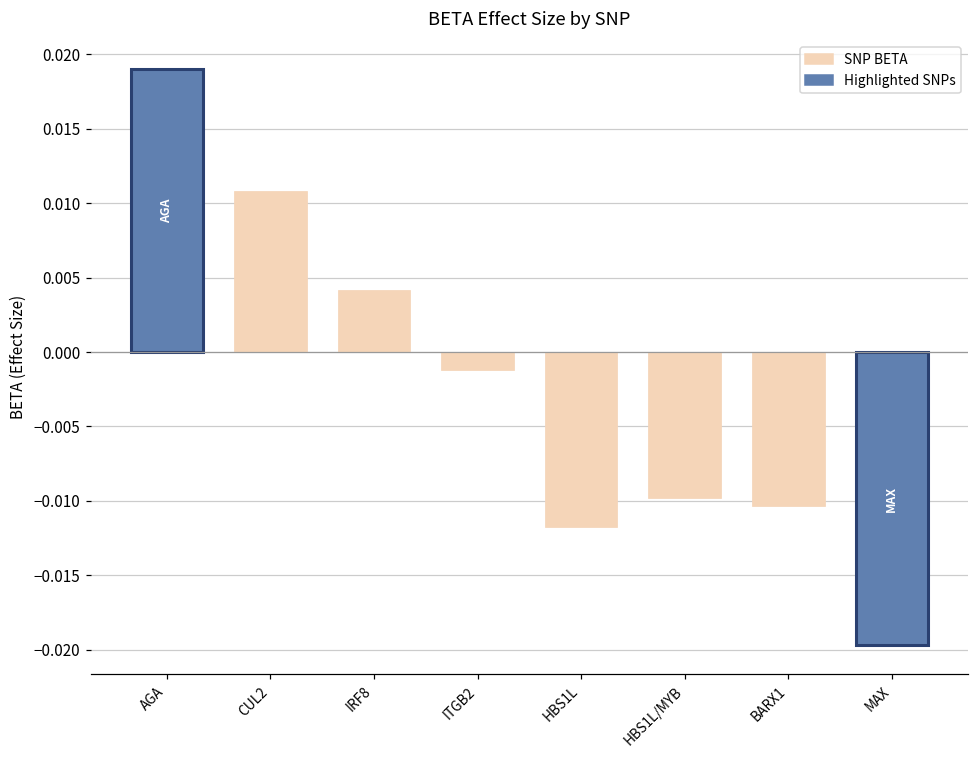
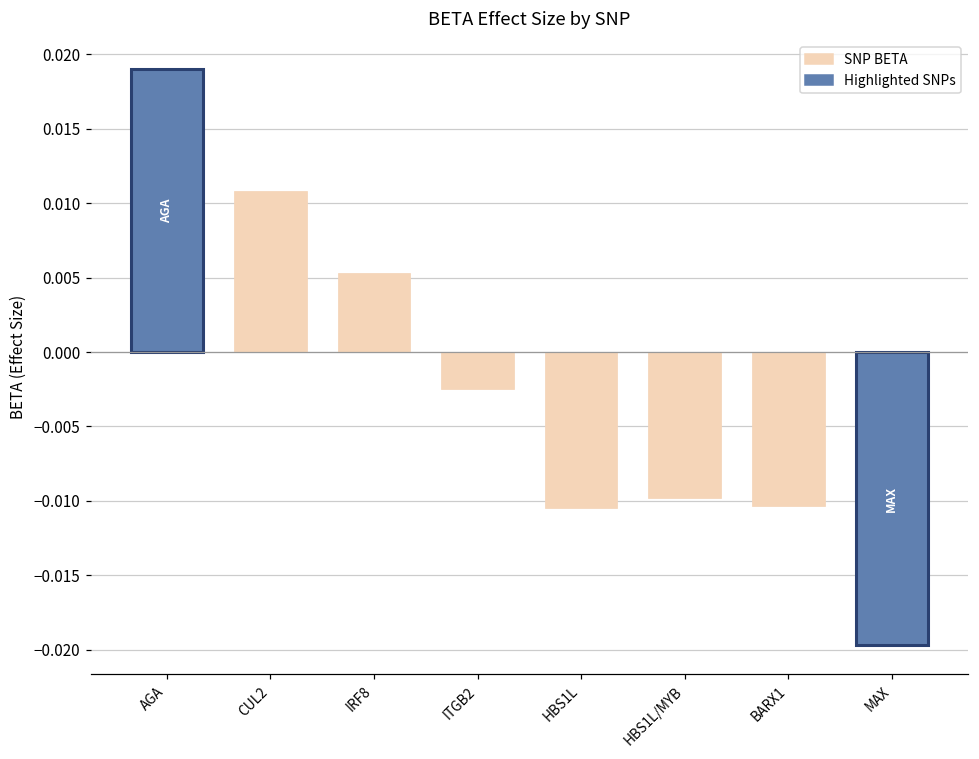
  {
    "AGA": 0.0190,
    "CUL2": 0.0108,
-   "IRF8": 0.0042,
-   "ITGB2": -0.0012,
-   "HBS1L": -0.0118,
+   "IRF8": 0.0053,
+   "ITGB2": -0.0025,
+   "HBS1L": -0.0105,
    "HBS1L/MYB": -0.0098,
    "BARX1": -0.0103,
    "MAX": -0.0197
  }
